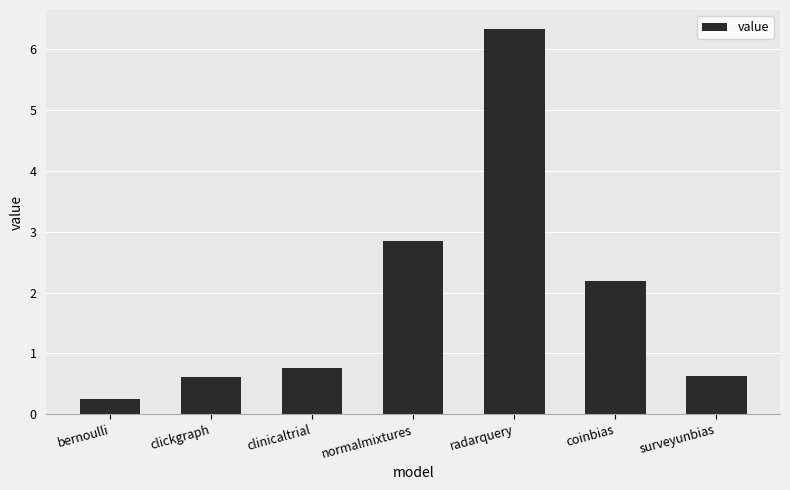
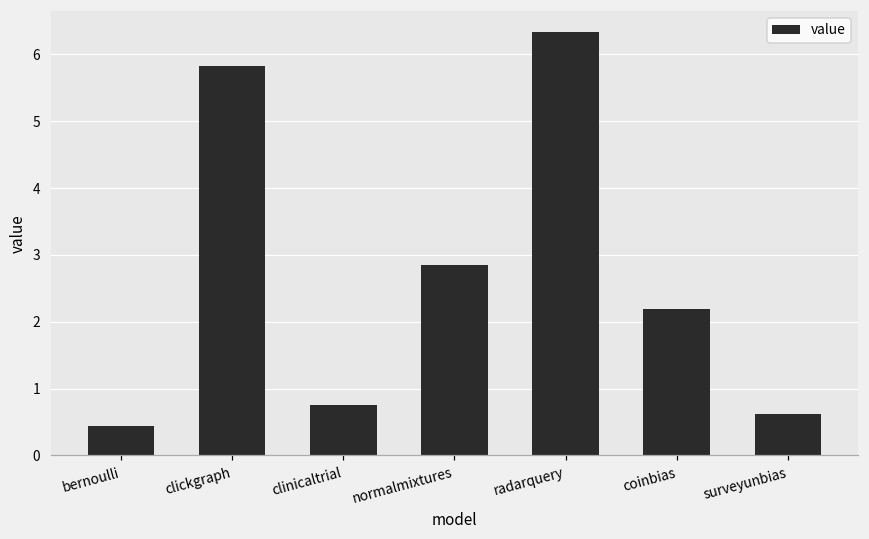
  {
-   "bernoulli": 0.3,
-   "clickgraph": 0.6,
+   "bernoulli": 0.4,
+   "clickgraph": 5.8,
    "clinicaltrial": 0.8,
    "normalmixtures": 2.8,
    "radarquery": 6.3,
    "coinbias": 2.2,
    "surveyunbias": 0.6
  }
